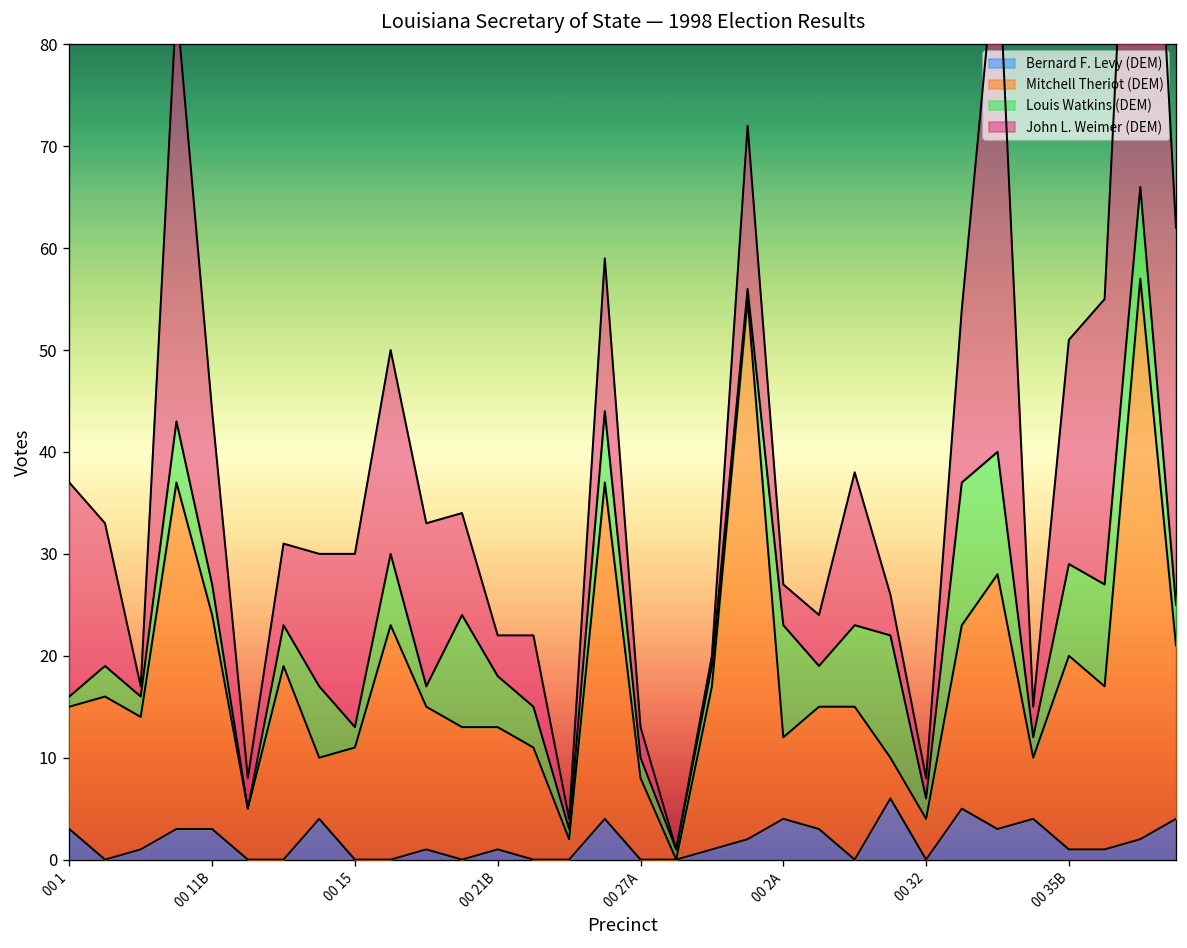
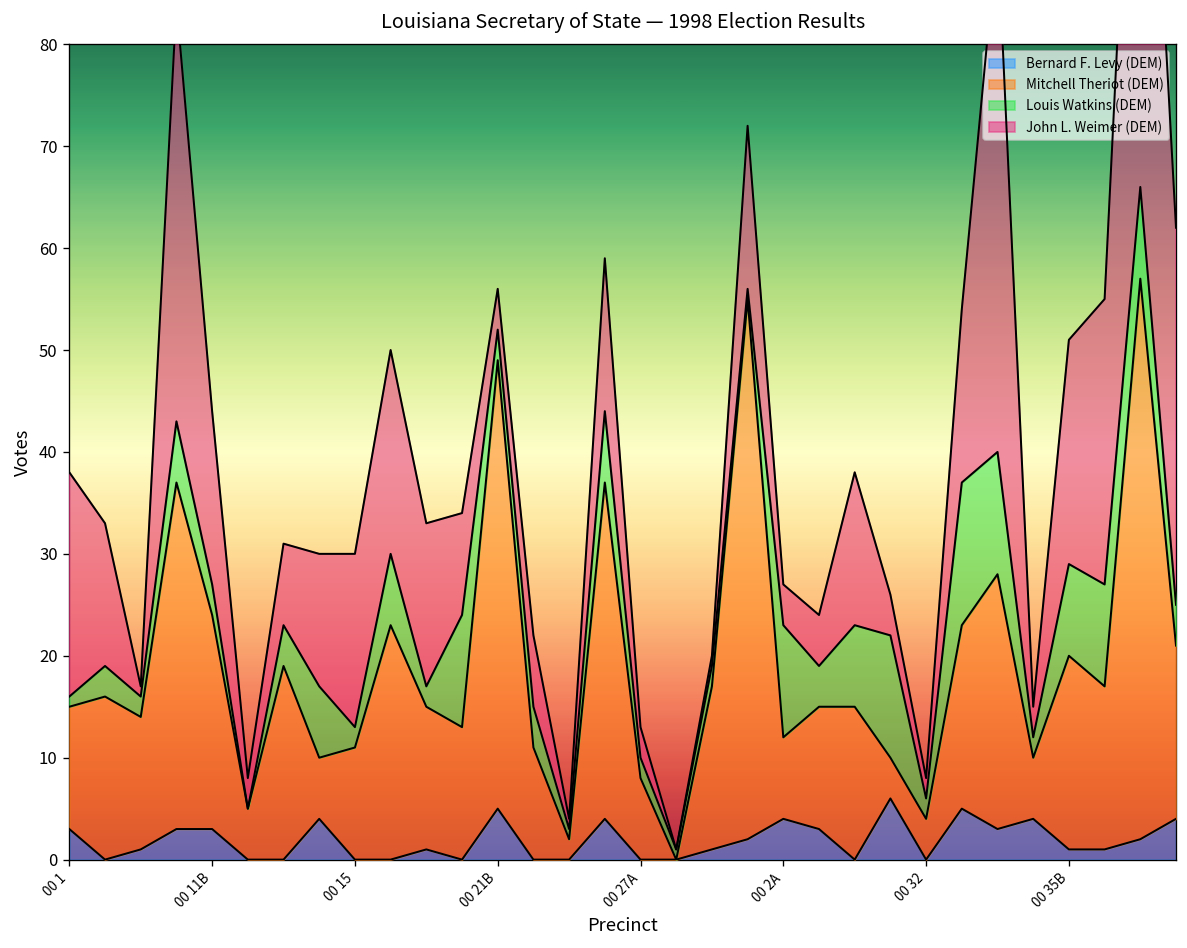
  {
    "Bernard F. Levy (DEM)": {
      "00 1": 3,
      "00 11B": 3,
      "00 15": 0,
-     "00 21B": 1,
+     "00 21B": 5,
      "00 27A": 0,
      "00 2A": 4,
      "00 32": 0,
      "00 35B": 1
    },
    "Mitchell Theriot (DEM)": {
      "00 1": 12,
      "00 11B": 21,
      "00 15": 11,
-     "00 21B": 12,
+     "00 21B": 44,
      "00 27A": 8,
      "00 2A": 8,
      "00 32": 4,
      "00 35B": 19
    },
    "Louis Watkins (DEM)": {
      "00 1": 1,
      "00 11B": 3,
      "00 15": 2,
-     "00 21B": 5,
+     "00 21B": 3,
      "00 27A": 2,
      "00 2A": 11,
      "00 32": 2,
      "00 35B": 9
    },
    "John L. Weimer (DEM)": {
-     "00 1": 21,
+     "00 1": 22,
      "00 11B": 17,
      "00 15": 17,
      "00 21B": 4,
      "00 27A": 3,
      "00 2A": 4,
      "00 32": 2,
      "00 35B": 22
    }
  }
